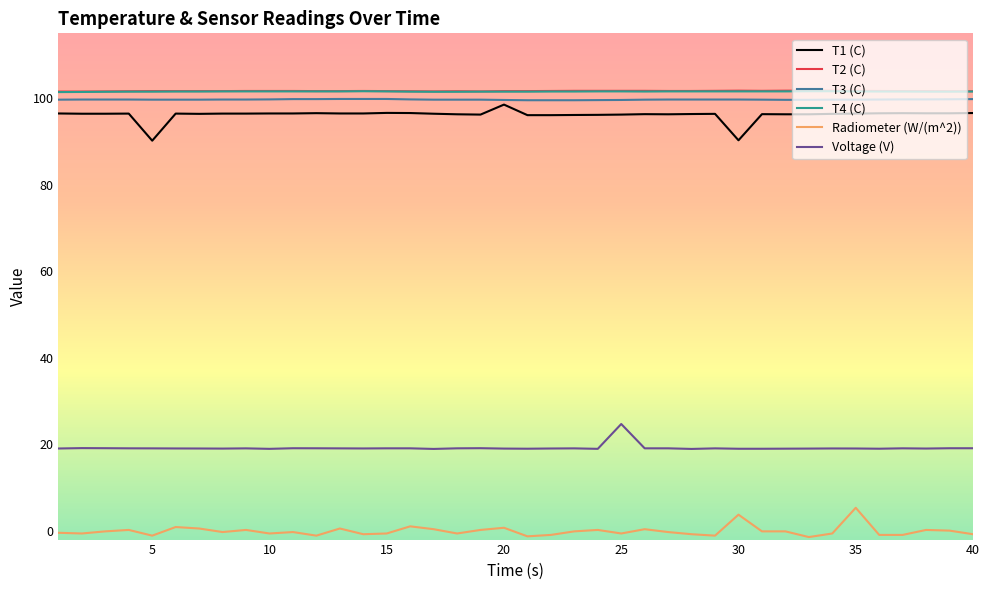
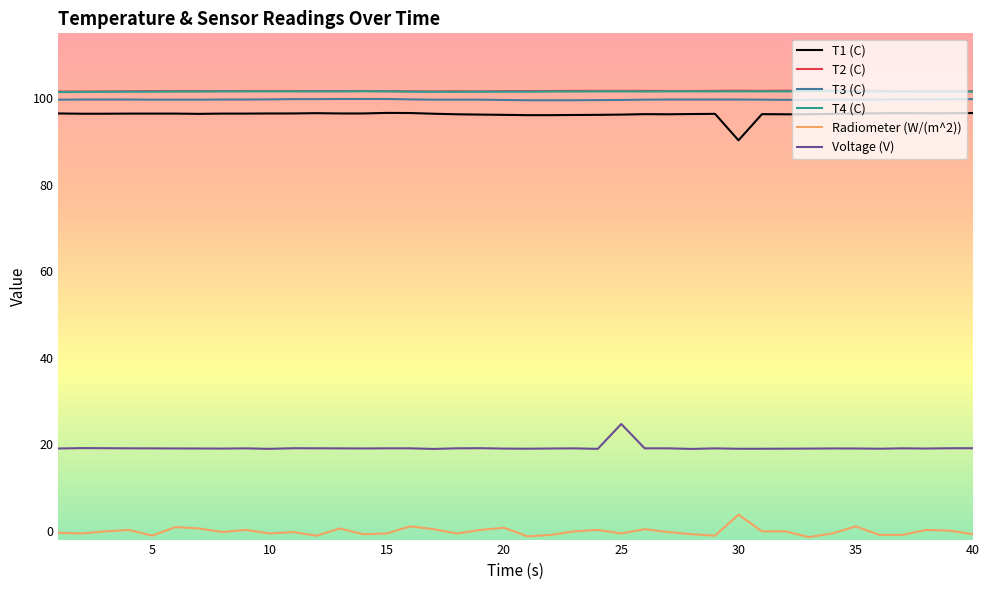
  {
    "T1 (C)": {
-     "5": 90,
+     "5": 96,
      "10": 96,
      "15": 97,
-     "20": 99,
+     "20": 96,
      "25": 96,
      "30": 90,
      "40": 97
    },
    "Radiometer (W/(m^2))": {
      "5": -1,
      "10": -1,
      "15": -1,
      "20": 1,
      "25": -1,
      "30": 4,
-     "35": 5,
+     "35": 1,
      "40": -1
    },
    "Voltage (V)": {
      "5": 19,
      "10": 19,
      "15": 19,
      "20": 19,
      "25": 25,
      "30": 19,
      "35": 19,
      "40": 19
    }
  }
